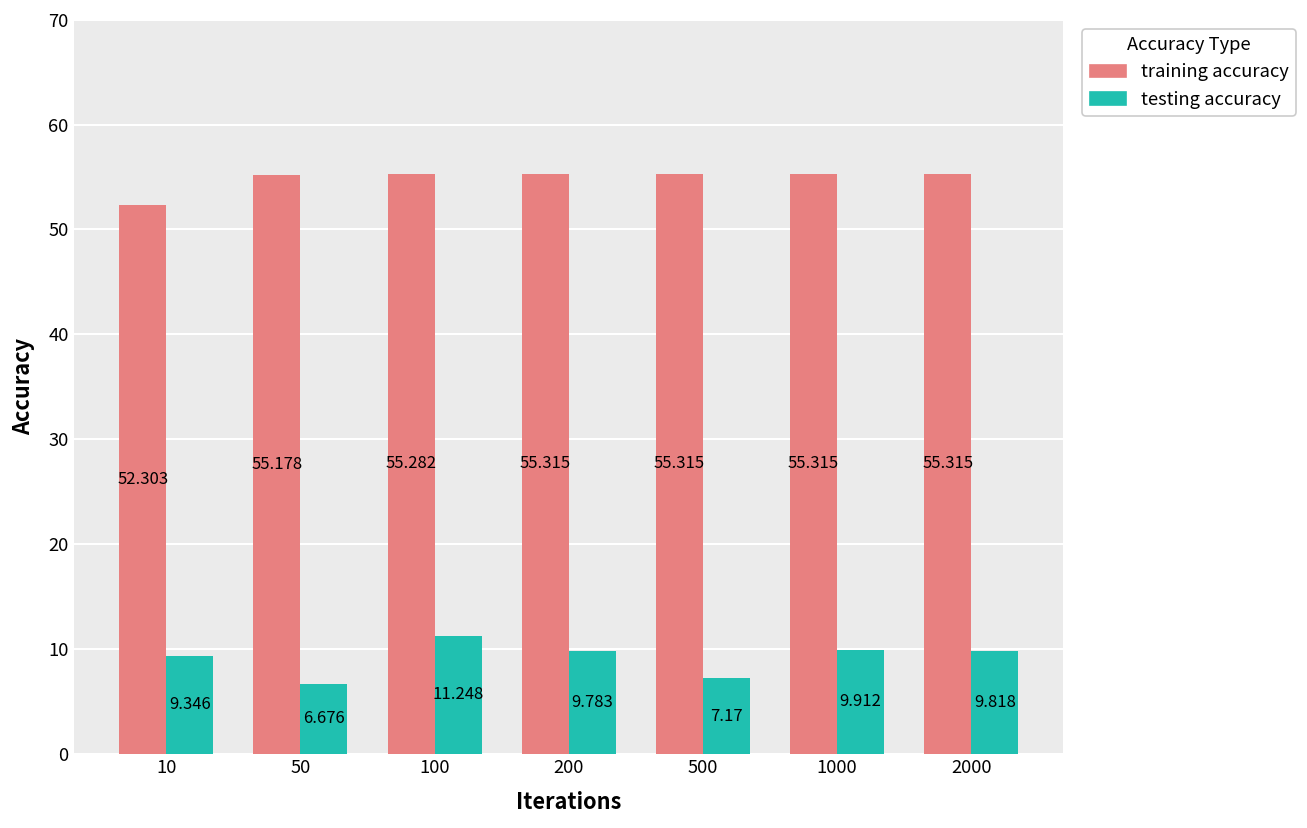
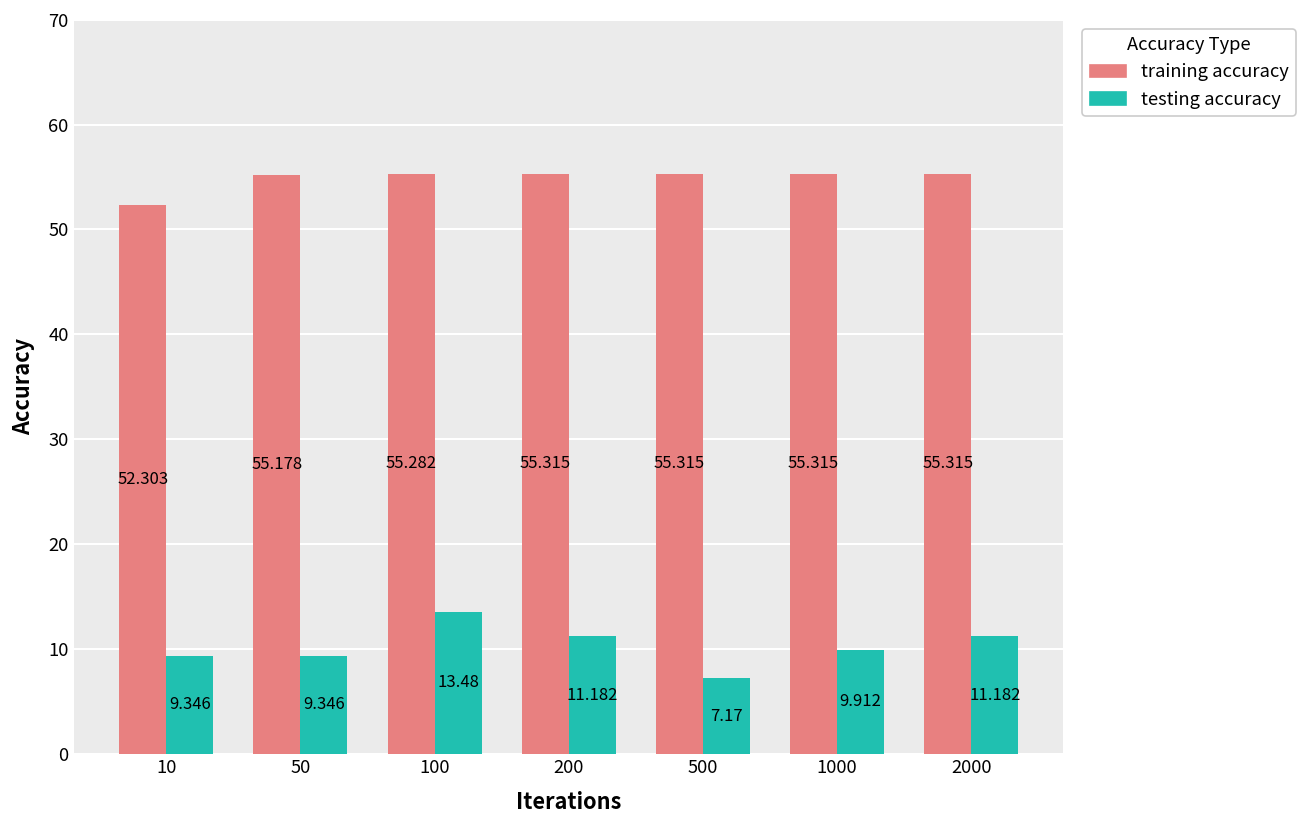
  {
    "training accuracy": {
      "10": 52.303,
      "50": 55.178,
      "100": 55.282,
      "200": 55.315,
      "500": 55.315,
      "1000": 55.315,
      "2000": 55.315
    },
    "testing accuracy": {
      "10": 9.346,
-     "50": 6.676,
-     "100": 11.248,
-     "200": 9.783,
+     "50": 9.346,
+     "100": 13.48,
+     "200": 11.182,
      "500": 7.17,
      "1000": 9.912,
-     "2000": 9.818
+     "2000": 11.182
    }
  }
